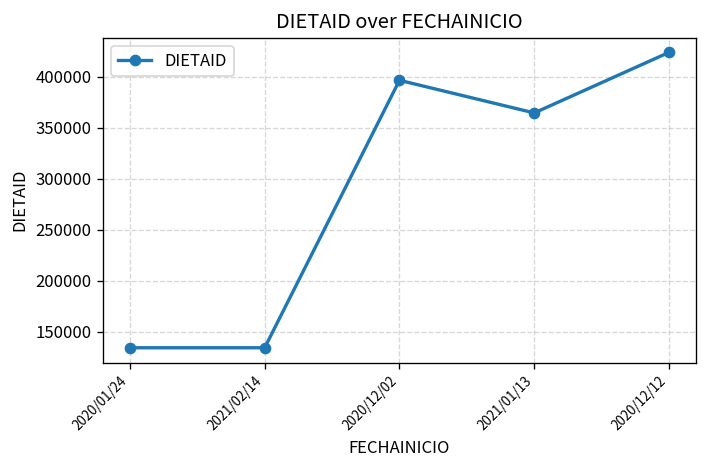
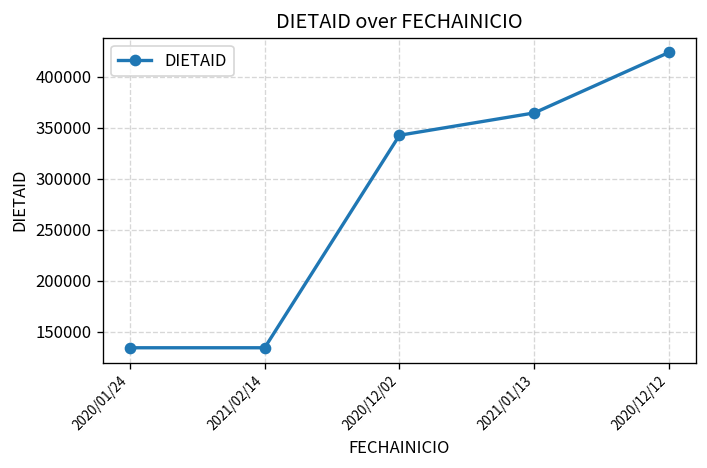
  {
    "2020/01/24": 130000,
    "2021/02/14": 130000,
-   "2020/12/02": 400000,
+   "2020/12/02": 340000,
    "2021/01/13": 360000,
    "2020/12/12": 420000
  }
